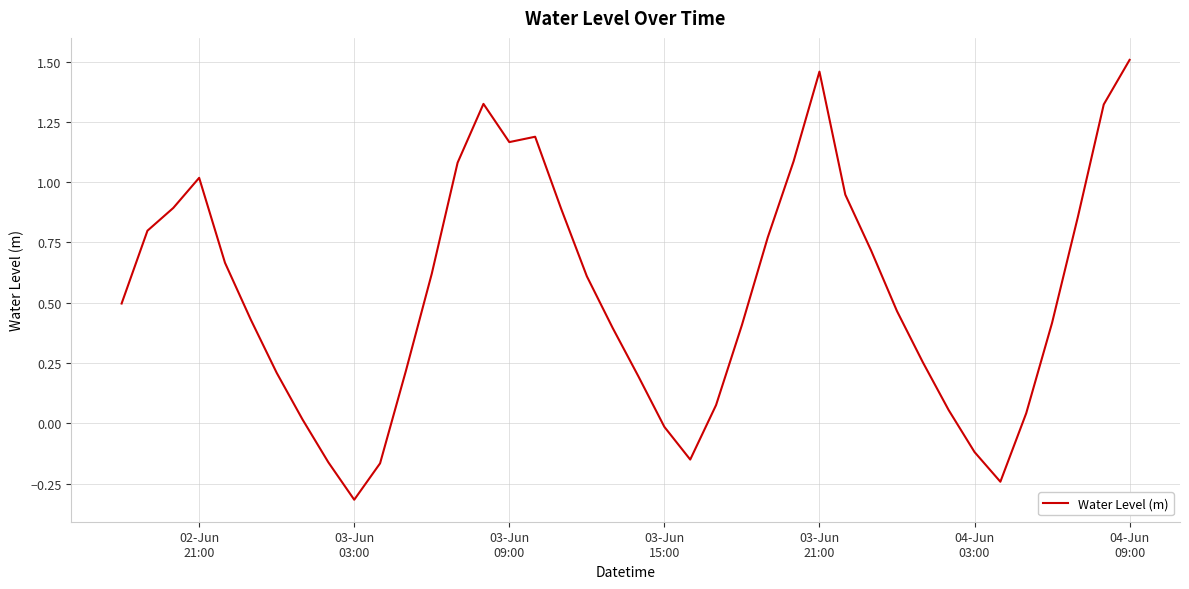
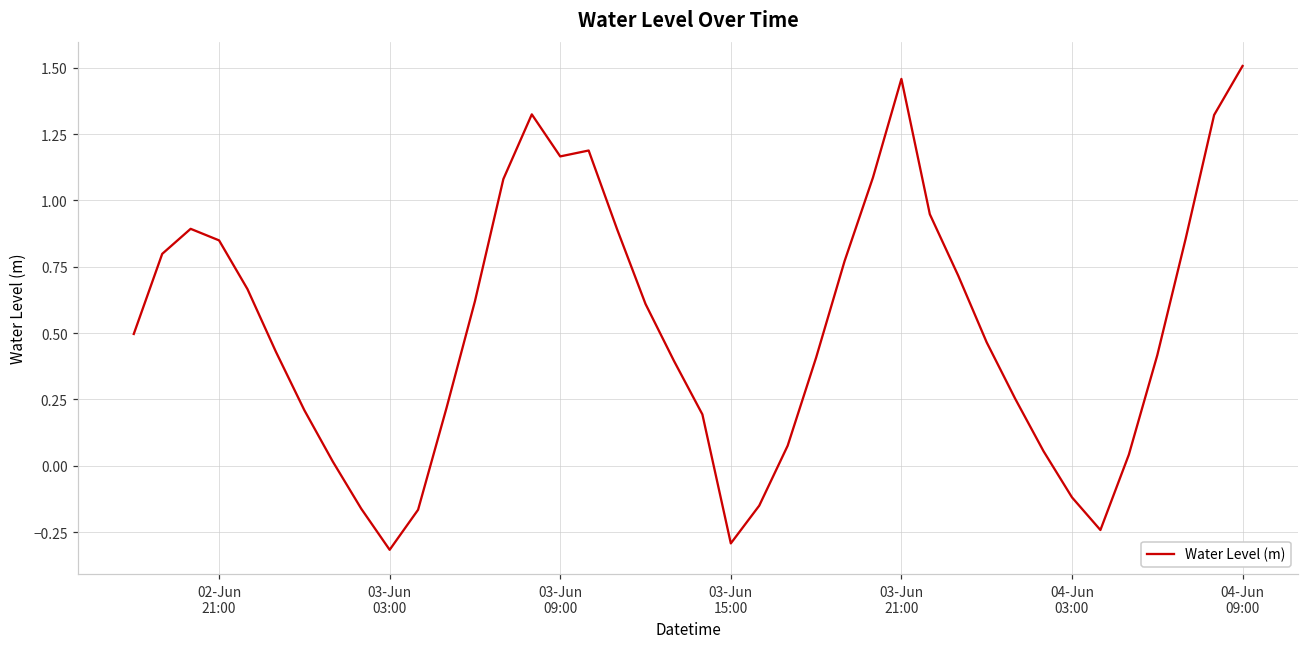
  {
-   "02-Jun 21:00": 1.02,
+   "02-Jun 21:00": 0.85,
    "03-Jun 03:00": -0.32,
    "03-Jun 09:00": 1.17,
-   "03-Jun 15:00": -0.01,
+   "03-Jun 15:00": -0.29,
    "03-Jun 21:00": 1.46,
    "04-Jun 03:00": -0.12,
    "04-Jun 09:00": 1.51
  }
